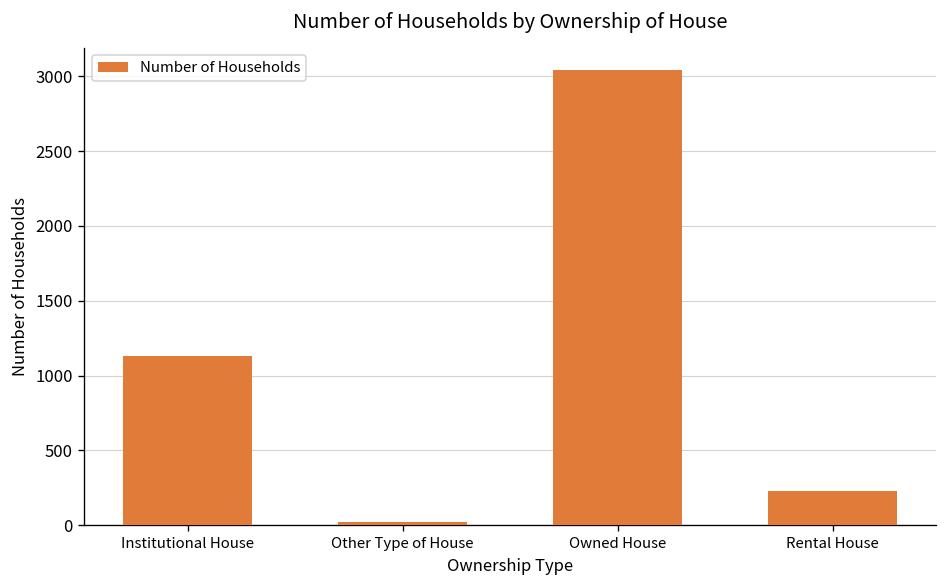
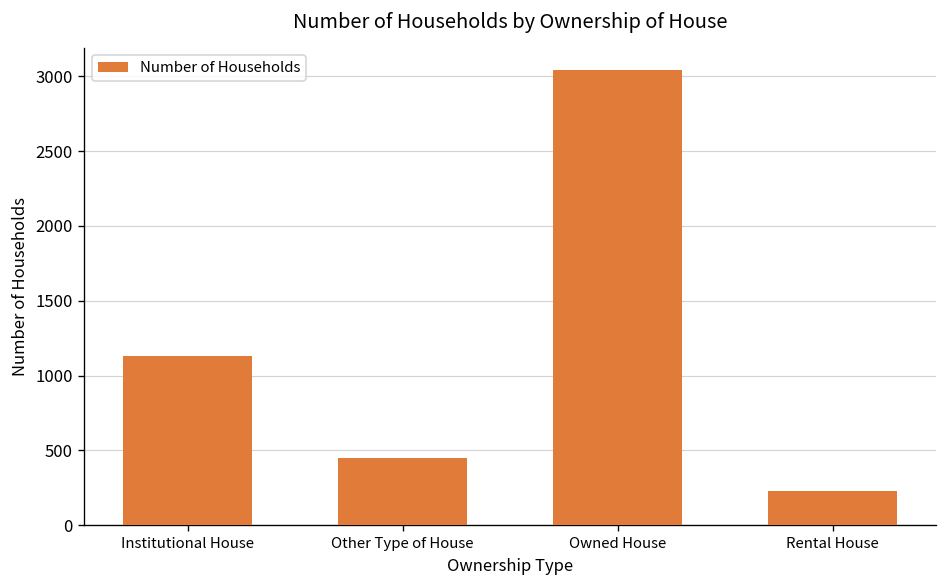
  {
    "Institutional House": 1130,
-   "Other Type of House": 20,
+   "Other Type of House": 450,
    "Owned House": 3040,
    "Rental House": 230
  }
